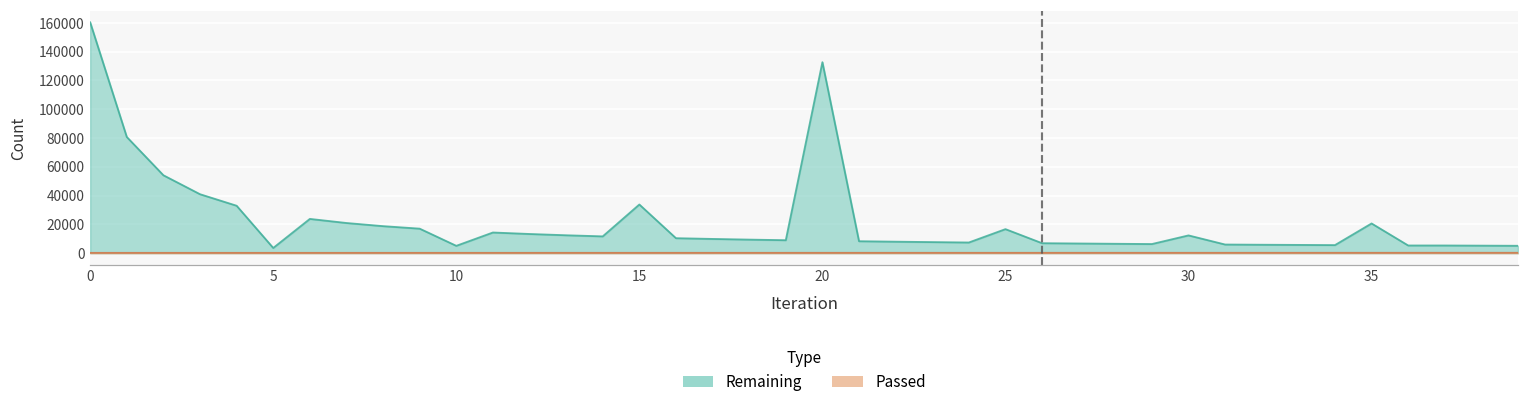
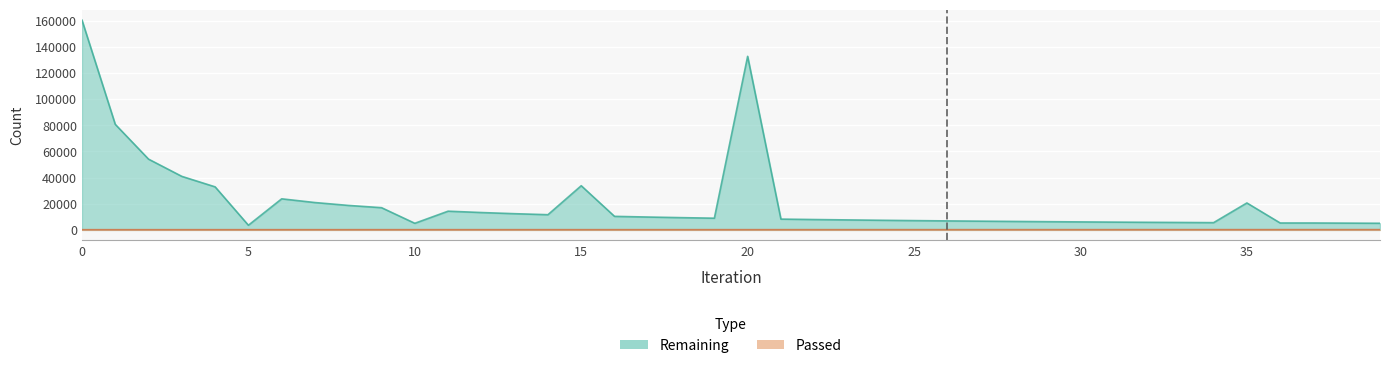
  {
    "Remaining": {
      "0": 160000,
      "5": 4000,
      "10": 5000,
      "15": 34000,
      "20": 133000,
-     "25": 17000,
-     "30": 12000,
+     "25": 7000,
+     "30": 6000,
      "35": 21000
    },
    "Passed": {
      "0": 0,
      "5": 0,
      "10": 0,
      "15": 0,
      "20": 0,
      "25": 0,
      "30": 0,
      "35": 0
    }
  }
